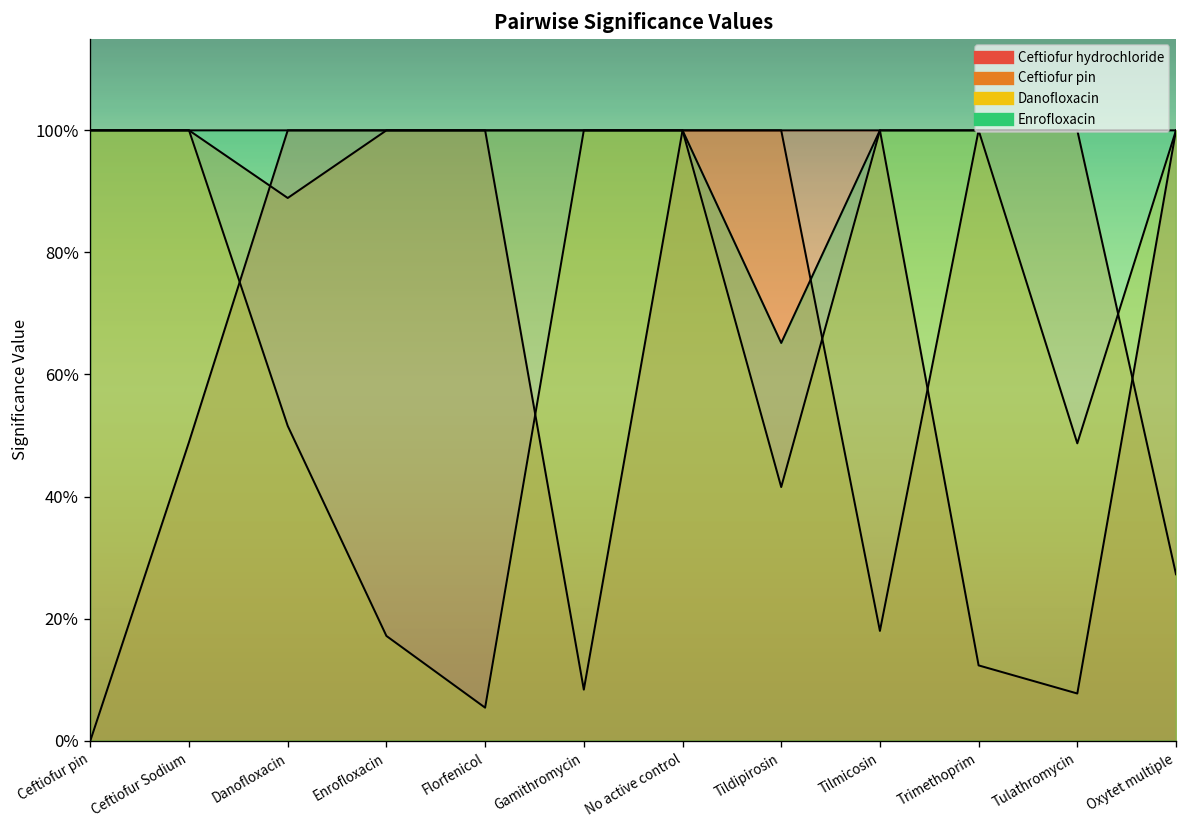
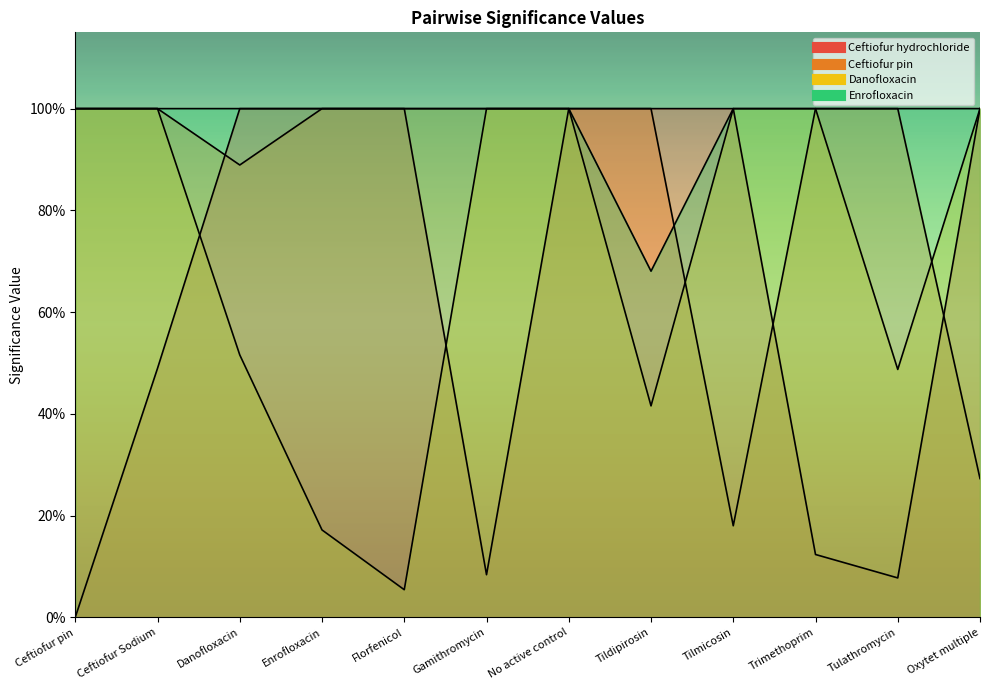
  {
    "Enrofloxacin": {
-     "Tildipirosin": "65%"
+     "Tildipirosin": "68%"
    }
  }
